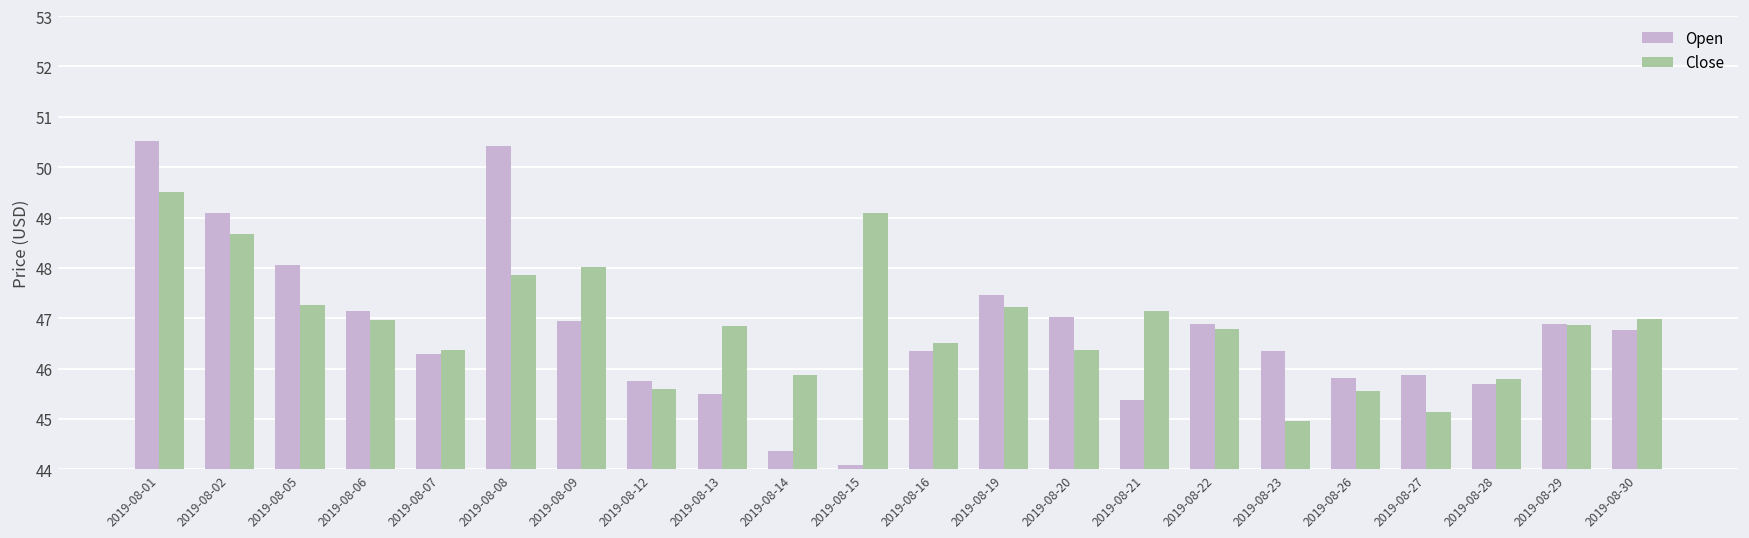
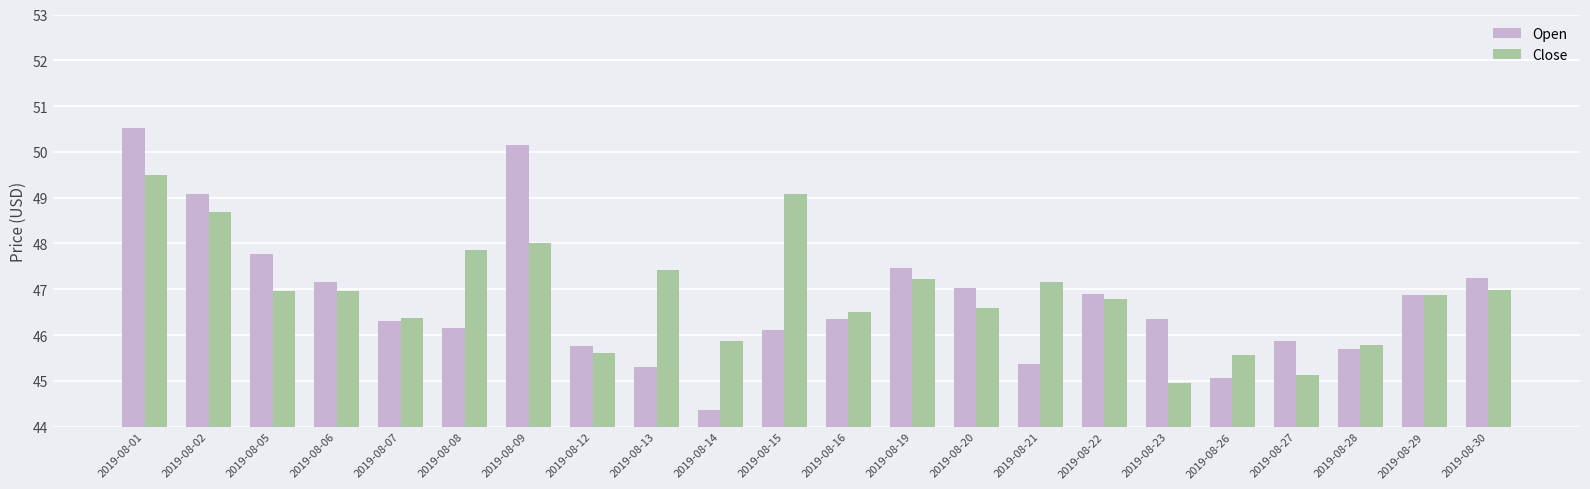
  {
    "Open": {
      "2019-08-01": 50.5,
      "2019-08-02": 49.1,
-     "2019-08-05": 48.0,
+     "2019-08-05": 47.8,
      "2019-08-06": 47.2,
      "2019-08-07": 46.3,
-     "2019-08-08": 50.4,
-     "2019-08-09": 46.9,
+     "2019-08-08": 46.2,
+     "2019-08-09": 50.2,
      "2019-08-12": 45.8,
-     "2019-08-13": 45.5,
+     "2019-08-13": 45.3,
      "2019-08-14": 44.4,
-     "2019-08-15": 44.1,
+     "2019-08-15": 46.1,
      "2019-08-16": 46.3,
      "2019-08-19": 47.5,
      "2019-08-20": 47.0,
      "2019-08-21": 45.4,
      "2019-08-22": 46.9,
      "2019-08-23": 46.3,
-     "2019-08-26": 45.8,
+     "2019-08-26": 45.1,
      "2019-08-27": 45.9,
      "2019-08-28": 45.7,
      "2019-08-29": 46.9,
-     "2019-08-30": 46.8
+     "2019-08-30": 47.2
    },
    "Close": {
      "2019-08-01": 49.5,
      "2019-08-02": 48.7,
-     "2019-08-05": 47.3,
+     "2019-08-05": 47.0,
      "2019-08-06": 47.0,
      "2019-08-07": 46.4,
      "2019-08-08": 47.9,
      "2019-08-09": 48.0,
      "2019-08-12": 45.6,
-     "2019-08-13": 46.8,
+     "2019-08-13": 47.4,
      "2019-08-14": 45.9,
      "2019-08-15": 49.1,
      "2019-08-16": 46.5,
      "2019-08-19": 47.2,
-     "2019-08-20": 46.4,
+     "2019-08-20": 46.6,
      "2019-08-21": 47.2,
      "2019-08-22": 46.8,
      "2019-08-23": 45.0,
      "2019-08-26": 45.6,
      "2019-08-27": 45.1,
      "2019-08-28": 45.8,
      "2019-08-29": 46.9,
      "2019-08-30": 47.0
    }
  }
